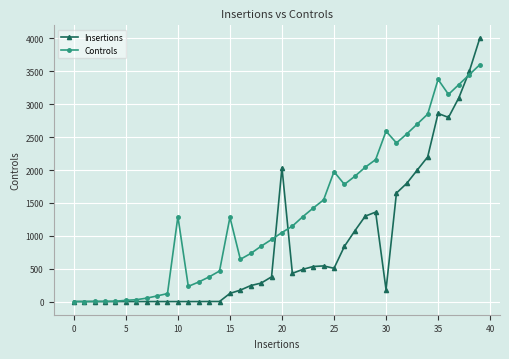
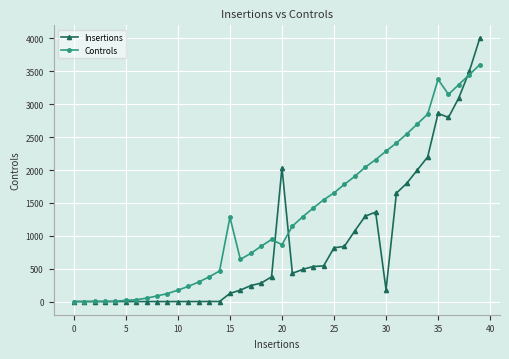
  {
    "Insertions": {
      "10": 0,
      "15": 100,
      "20": 2000,
-     "25": 500,
+     "25": 800,
      "30": 200,
      "35": 2900
    },
    "Controls": {
-     "10": 1300,
+     "10": 200,
      "15": 1300,
-     "20": 1100,
-     "25": 2000,
-     "30": 2600,
+     "20": 900,
+     "25": 1700,
+     "30": 2300,
      "35": 3400
    }
  }
